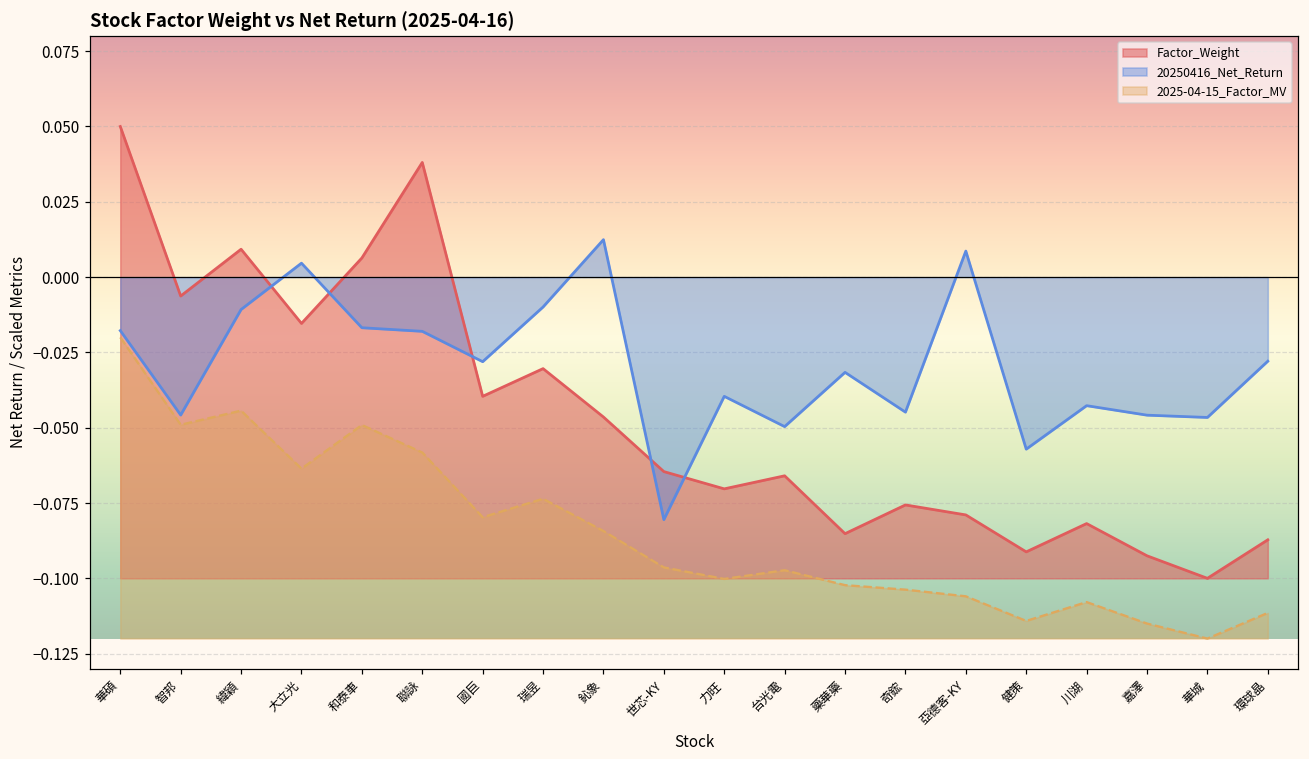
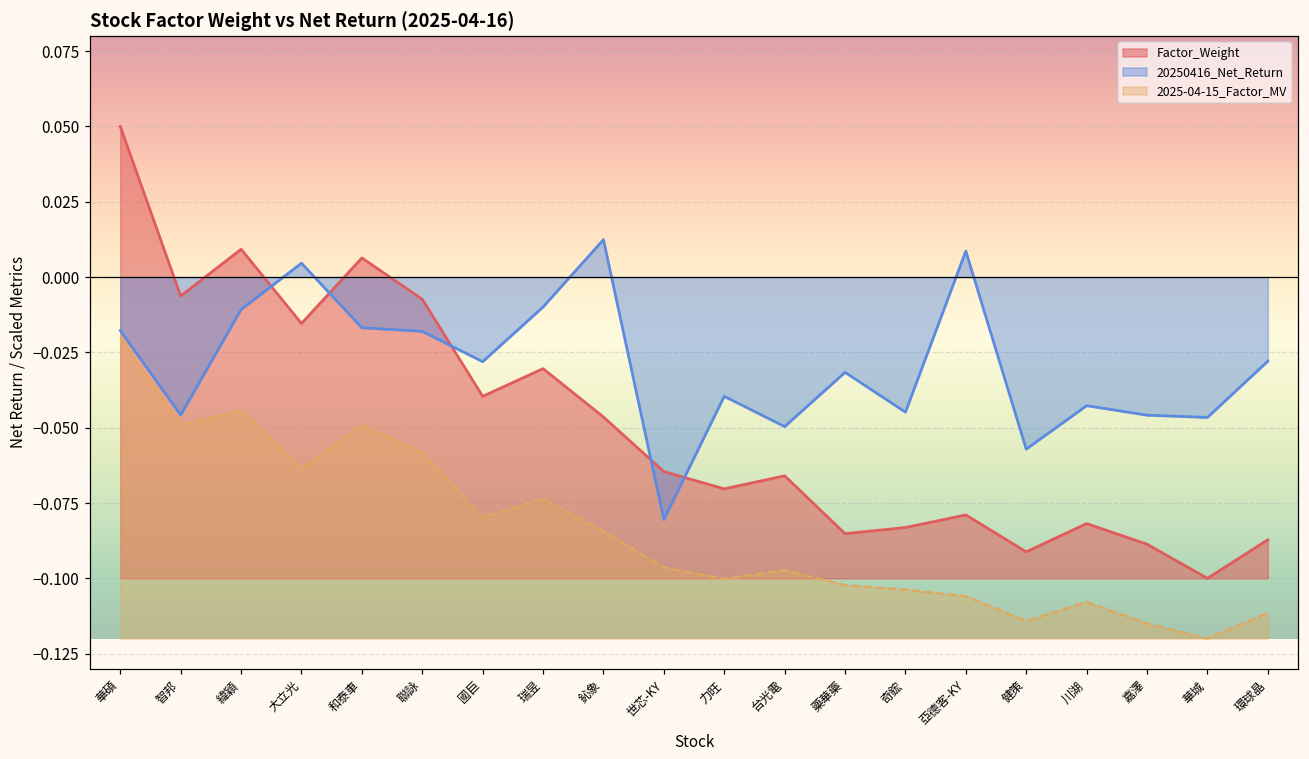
  {
    "Factor_Weight": {
      "華碩": 0.050,
      "智邦": -0.006,
      "緯穎": 0.009,
      "大立光": -0.015,
      "和泰車": 0.006,
-     "聯詠": 0.038,
+     "聯詠": -0.007,
      "國巨": -0.040,
      "瑞昱": -0.030,
      "鈊象": -0.046,
      "世芯-KY": -0.065,
      "力旺": -0.070,
      "台光電": -0.066,
      "藥華藥": -0.085,
-     "奇鋐": -0.076,
+     "奇鋐": -0.083,
      "亞德客-KY": -0.079,
      "健策": -0.091,
      "川湖": -0.082,
-     "嘉澤": -0.093,
+     "嘉澤": -0.089,
      "華城": -0.100,
      "環球晶": -0.087
    },
    "2025-04-15_Factor_MV": {
      "華碩": -0.020,
      "智邦": -0.049,
      "緯穎": -0.044,
      "大立光": -0.064,
      "和泰車": -0.049,
      "聯詠": -0.058,
      "國巨": -0.080,
      "瑞昱": -0.074,
      "鈊象": -0.084,
      "世芯-KY": -0.096,
      "力旺": -0.100,
      "台光電": -0.097,
      "藥華藥": -0.102,
      "奇鋐": -0.104,
      "亞德客-KY": -0.106,
      "健策": -0.114,
      "川湖": -0.108,
      "嘉澤": -0.115,
      "華城": -0.120,
      "環球晶": -0.111
    }
  }
